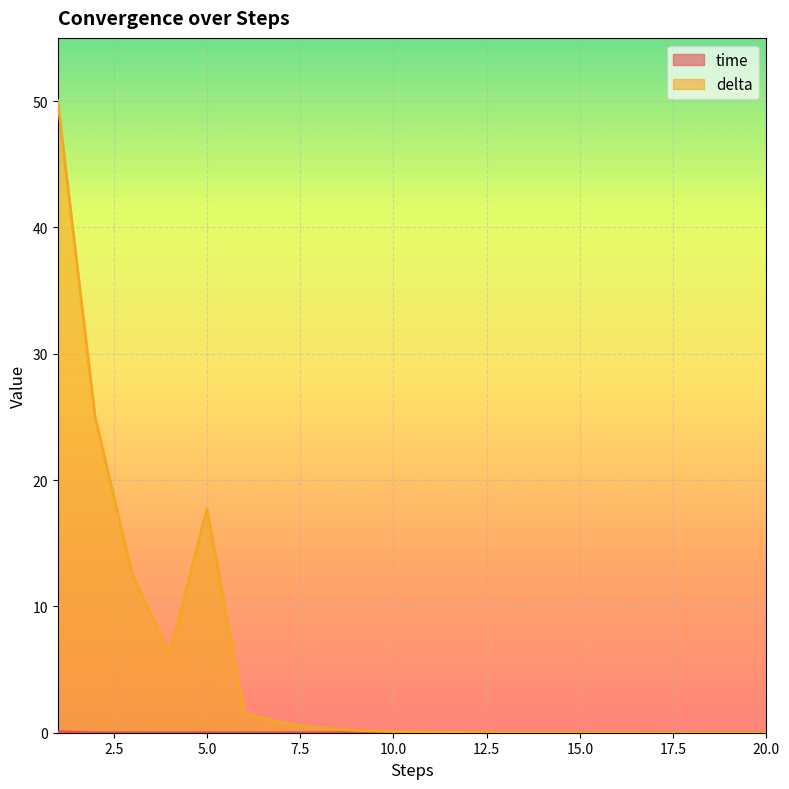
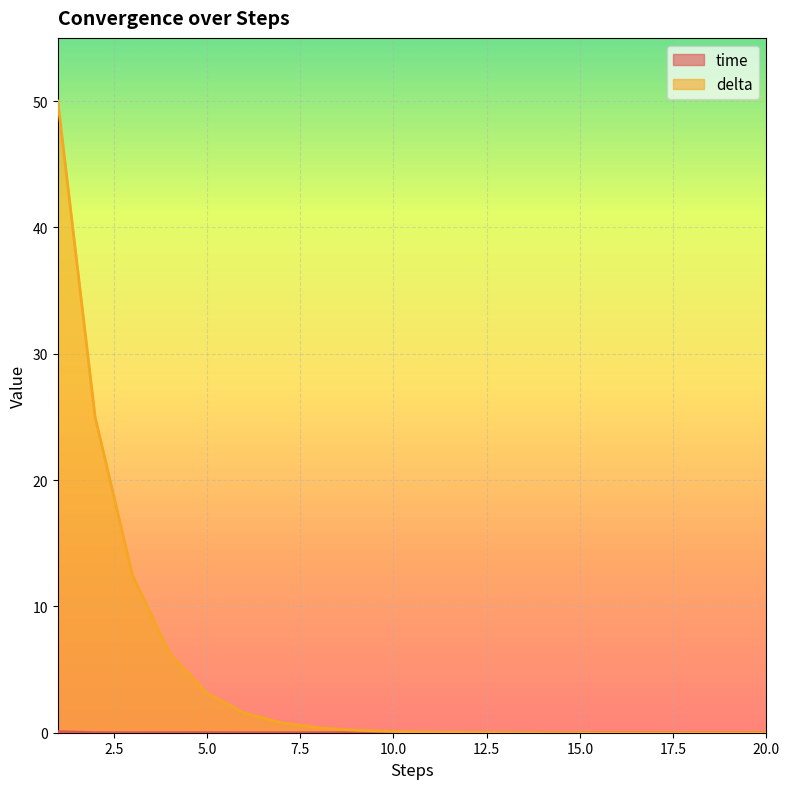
  {
    "time": {
      "5.0": 0.0
    },
    "delta": {
-     "5.0": 17.7
+     "5.0": 3.1
    }
  }
